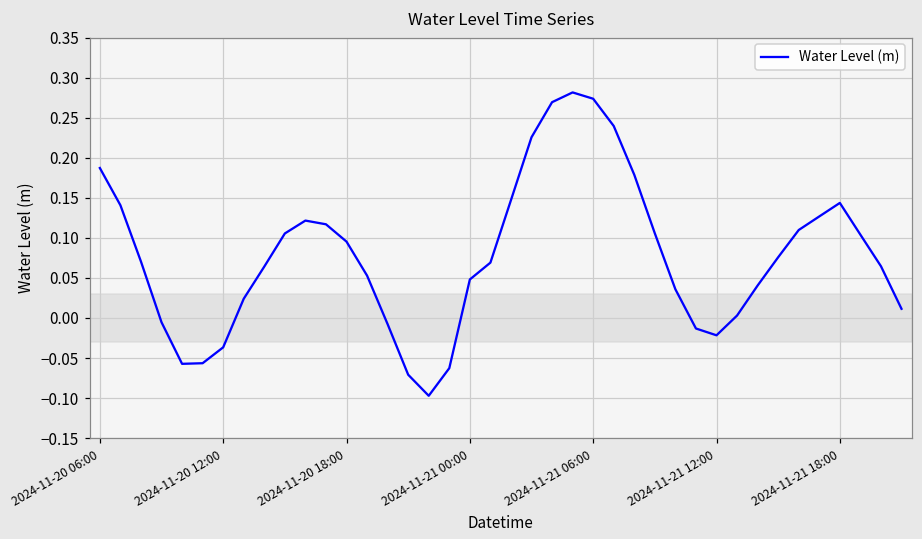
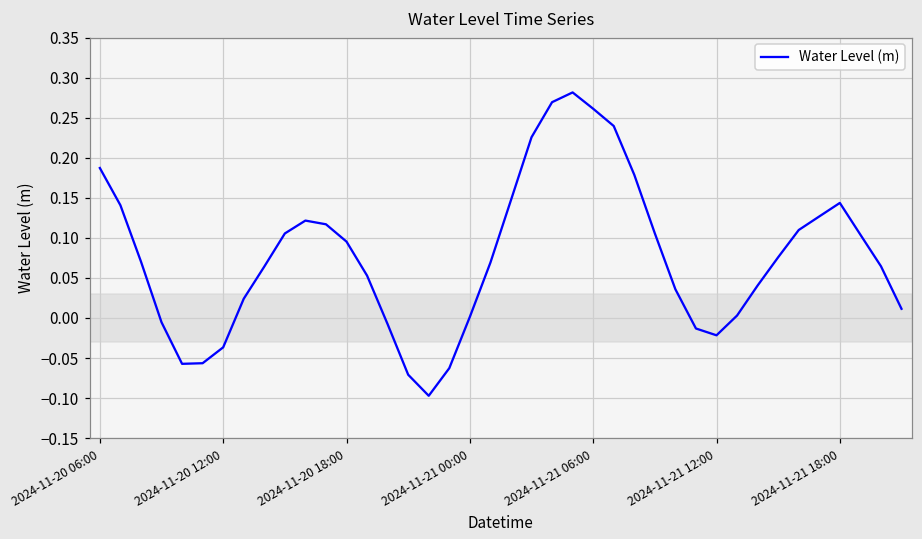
  {
    "2024-11-20 06:00": 0.19,
    "2024-11-20 12:00": -0.04,
    "2024-11-20 18:00": 0.10,
-   "2024-11-21 00:00": 0.05,
-   "2024-11-21 06:00": 0.27,
+   "2024-11-21 00:00": 0.00,
+   "2024-11-21 06:00": 0.26,
    "2024-11-21 12:00": -0.02,
    "2024-11-21 18:00": 0.14
  }
